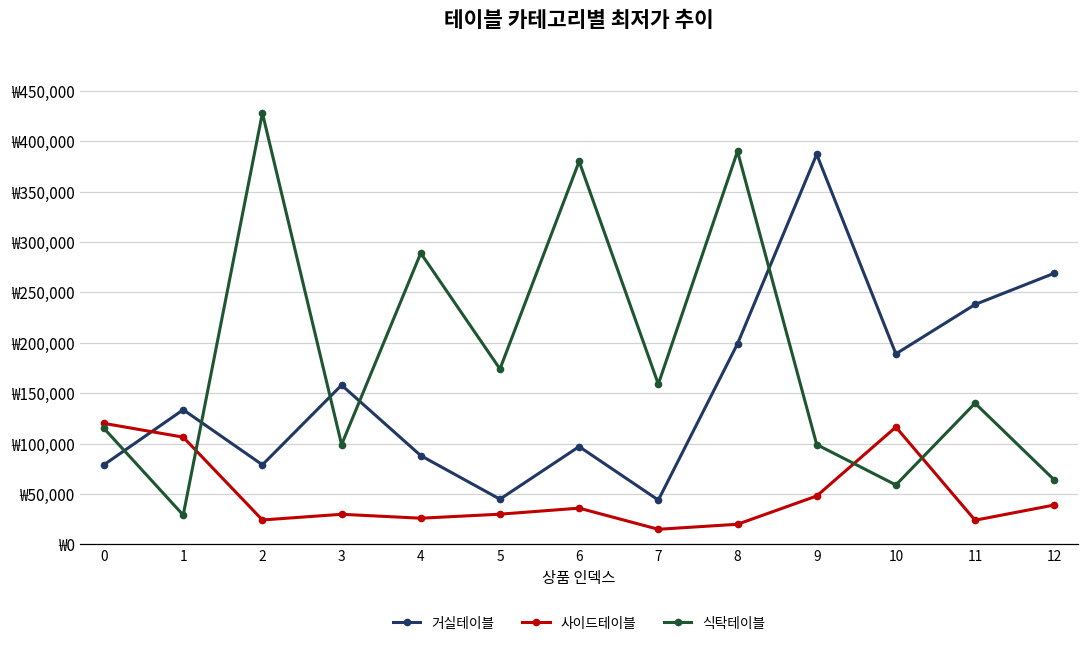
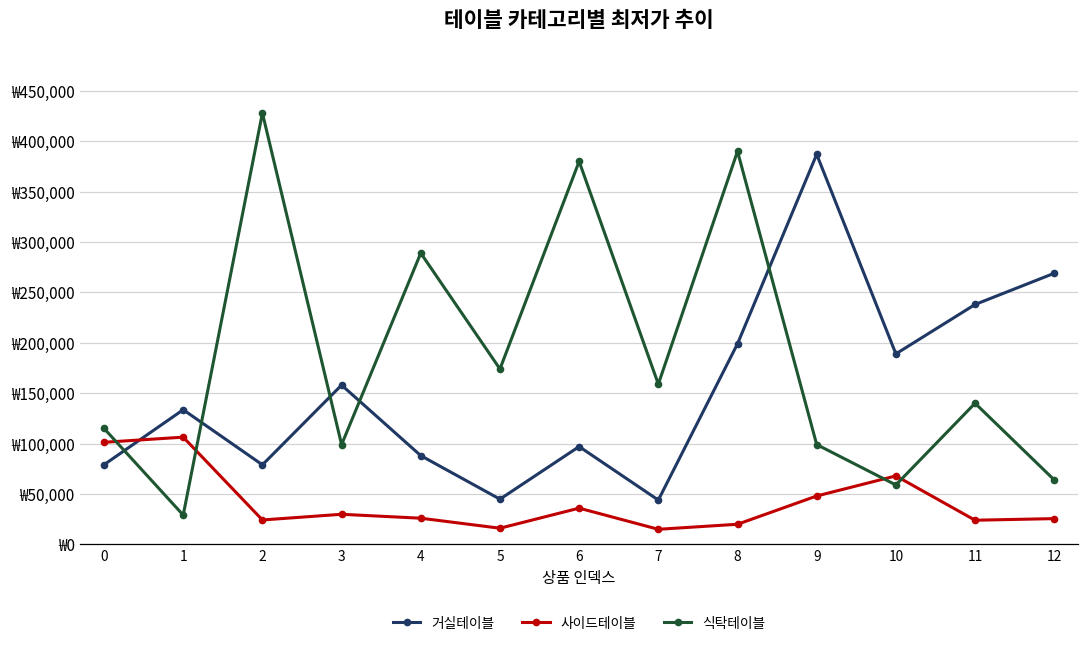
  {
    "사이드테이블": {
-     "0": "₩120,000",
+     "0": "₩100,000",
      "1": "₩110,000",
      "2": "₩20,000",
      "3": "₩30,000",
      "4": "₩30,000",
-     "5": "₩30,000",
+     "5": "₩20,000",
      "6": "₩40,000",
      "7": "₩10,000",
      "8": "₩20,000",
      "9": "₩50,000",
-     "10": "₩120,000",
+     "10": "₩70,000",
      "11": "₩20,000",
-     "12": "₩40,000"
+     "12": "₩30,000"
    }
  }
